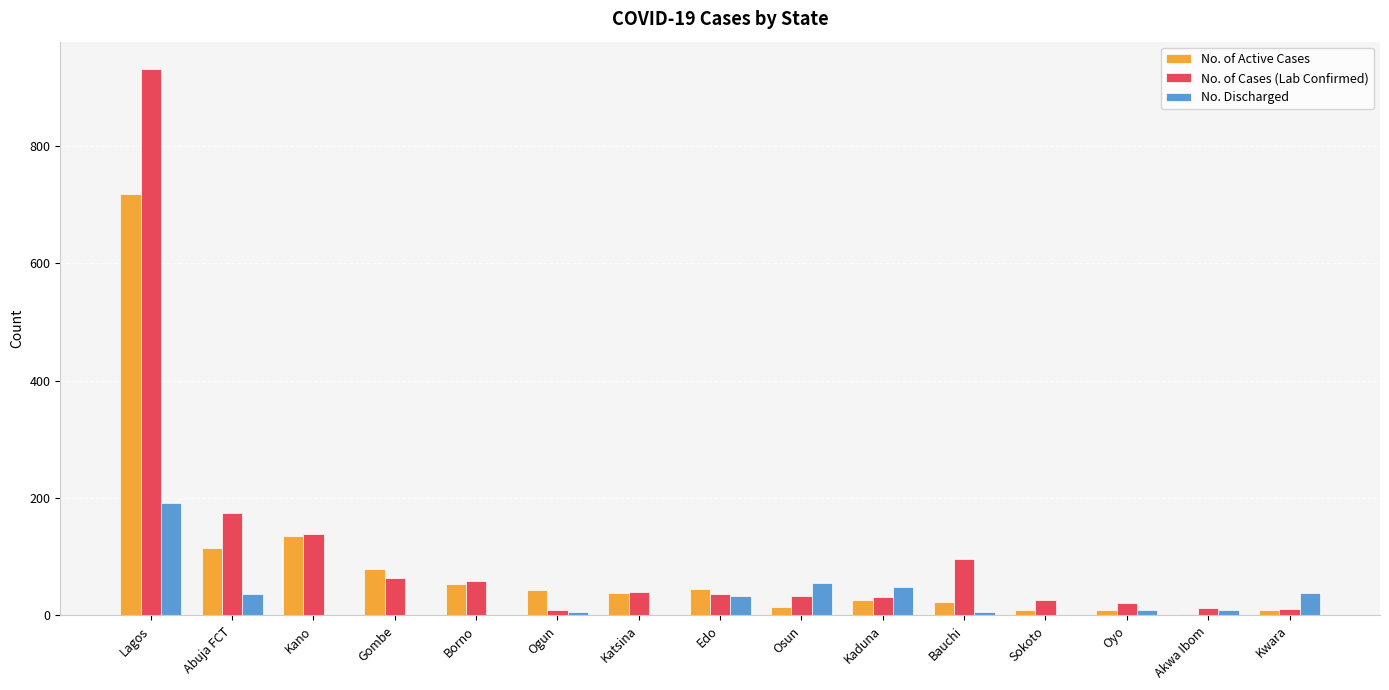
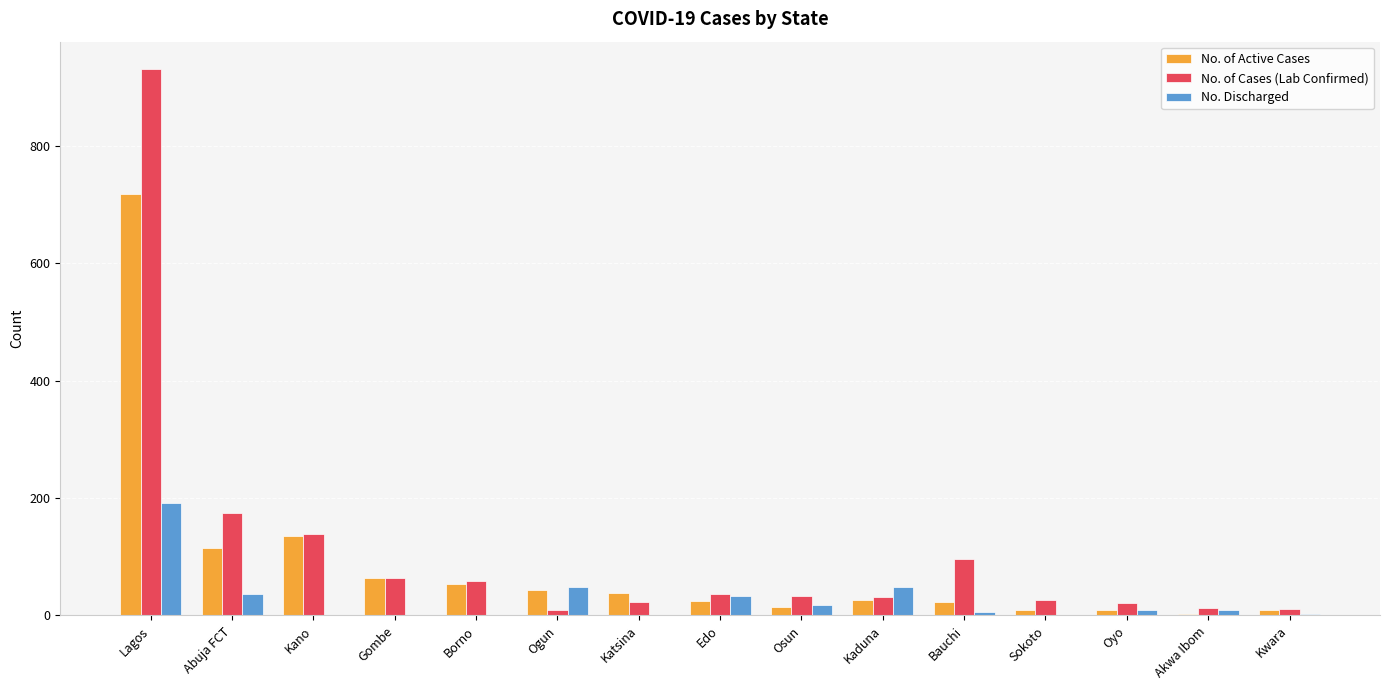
  {
    "No. of Active Cases": {
      "Lagos": 720,
      "Abuja FCT": 120,
      "Kano": 140,
-     "Gombe": 80,
+     "Gombe": 60,
      "Borno": 50,
      "Ogun": 40,
      "Katsina": 40,
-     "Edo": 50,
+     "Edo": 30,
      "Osun": 10,
      "Kaduna": 30,
      "Bauchi": 20,
      "Sokoto": 10,
      "Oyo": 10,
      "Kwara": 10
    },
    "No. of Cases (Lab Confirmed)": {
      "Lagos": 930,
      "Abuja FCT": 170,
      "Kano": 140,
      "Gombe": 60,
      "Borno": 60,
      "Ogun": 10,
-     "Katsina": 40,
+     "Katsina": 20,
      "Edo": 40,
      "Osun": 30,
      "Kaduna": 30,
      "Bauchi": 100,
      "Sokoto": 30,
      "Oyo": 20,
      "Akwa Ibom": 10,
      "Kwara": 10
    },
    "No. Discharged": {
      "Lagos": 190,
      "Abuja FCT": 40,
      "Kano": 0,
      "Gombe": 0,
      "Borno": 0,
-     "Ogun": 10,
+     "Ogun": 50,
      "Katsina": 0,
      "Edo": 30,
-     "Osun": 60,
+     "Osun": 20,
      "Kaduna": 50,
      "Bauchi": 10,
      "Sokoto": 0,
      "Oyo": 10,
      "Akwa Ibom": 10,
-     "Kwara": 40
+     "Kwara": 0
    }
  }
